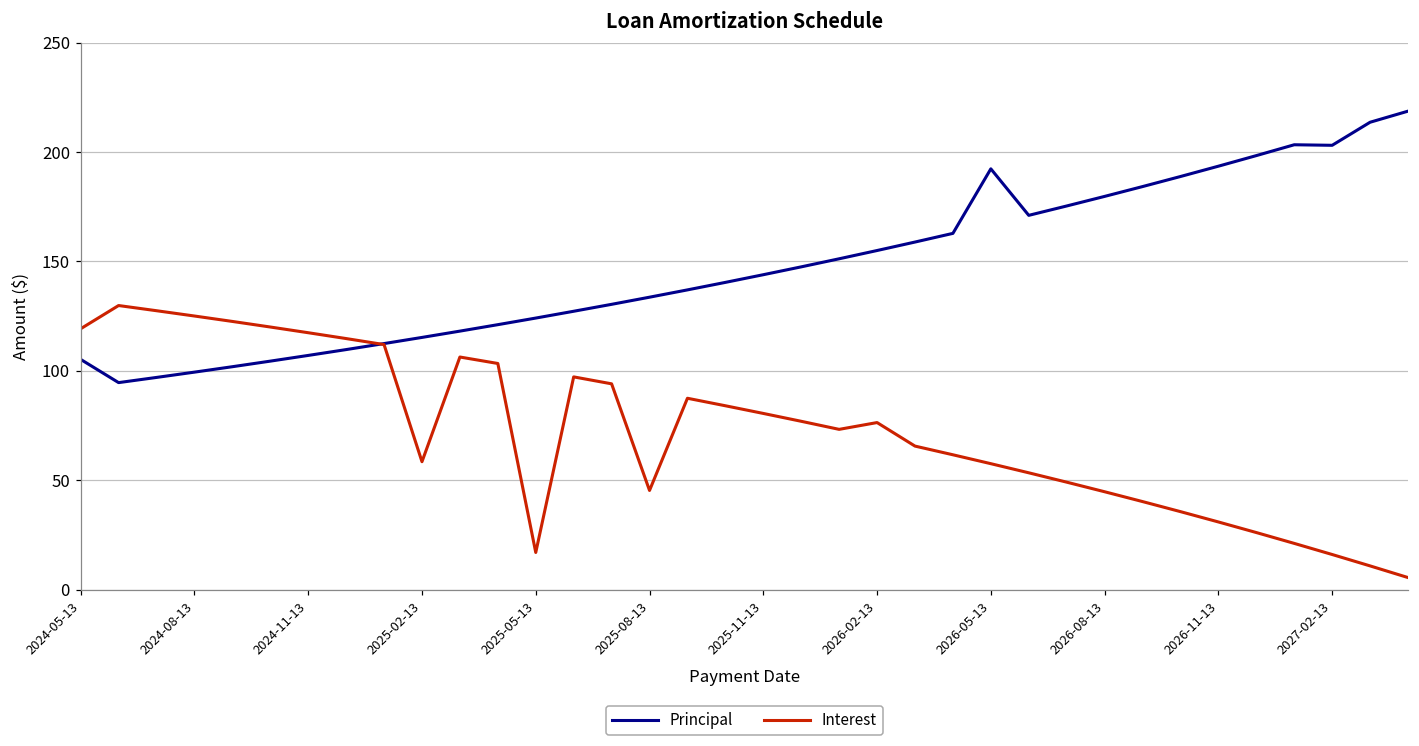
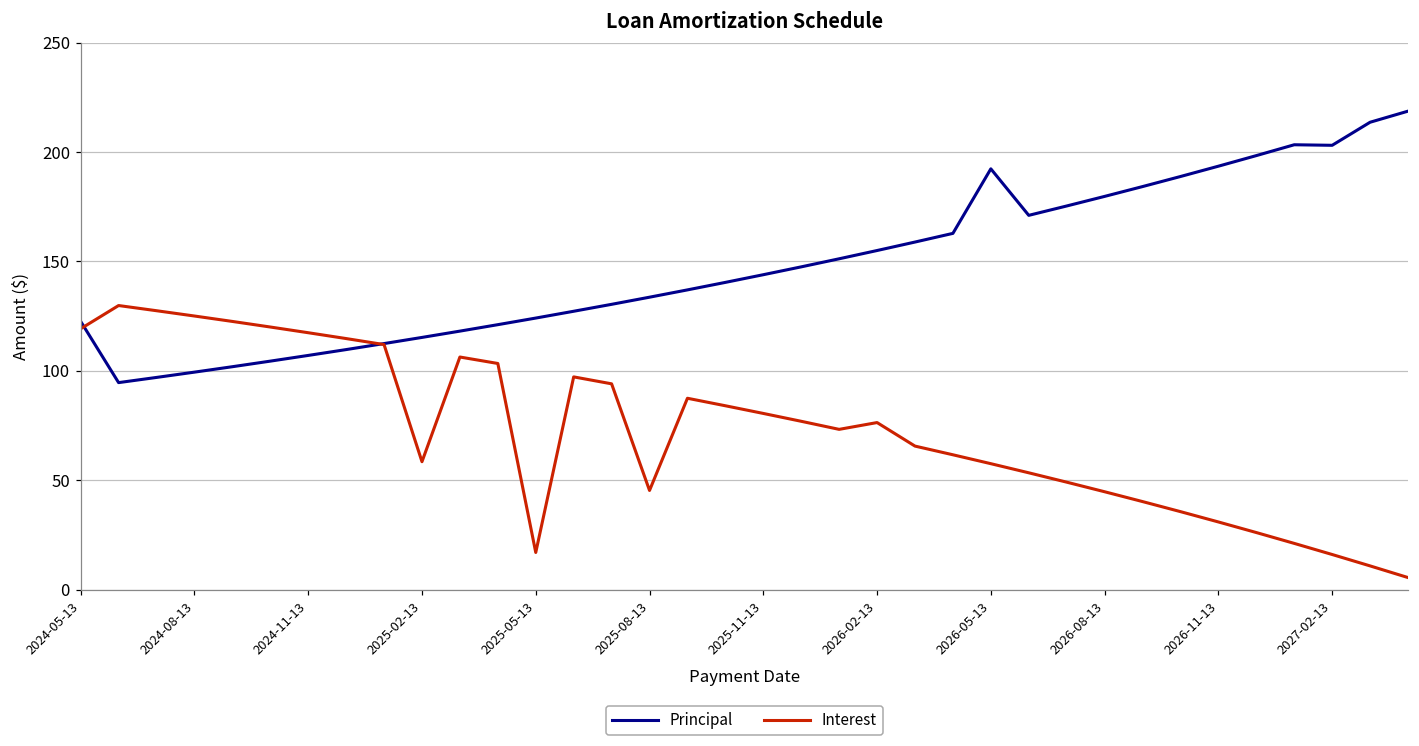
  {
    "Principal": {
-     "2024-05-13": 105,
+     "2024-05-13": 123,
      "2024-08-13": 99,
      "2024-11-13": 107,
      "2025-02-13": 115,
      "2025-05-13": 124,
      "2025-08-13": 134,
      "2025-11-13": 144,
      "2026-02-13": 155,
      "2026-05-13": 192,
      "2026-08-13": 180,
      "2026-11-13": 194,
      "2027-02-13": 203
    },
    "Interest": {
      "2024-05-13": 119,
      "2024-08-13": 125,
      "2024-11-13": 117,
      "2025-02-13": 58,
      "2025-05-13": 17,
      "2025-08-13": 45,
      "2025-11-13": 81,
      "2026-02-13": 76,
      "2026-05-13": 58,
      "2026-08-13": 45,
      "2026-11-13": 31,
      "2027-02-13": 16
    }
  }
